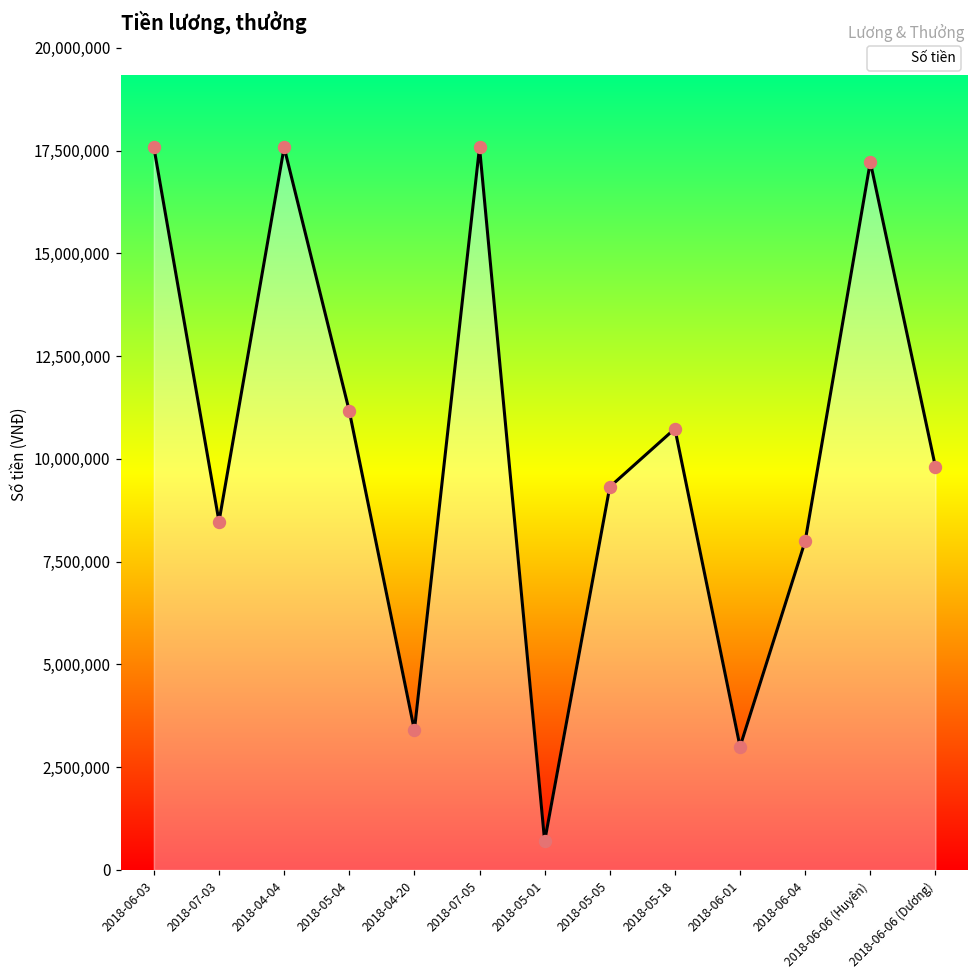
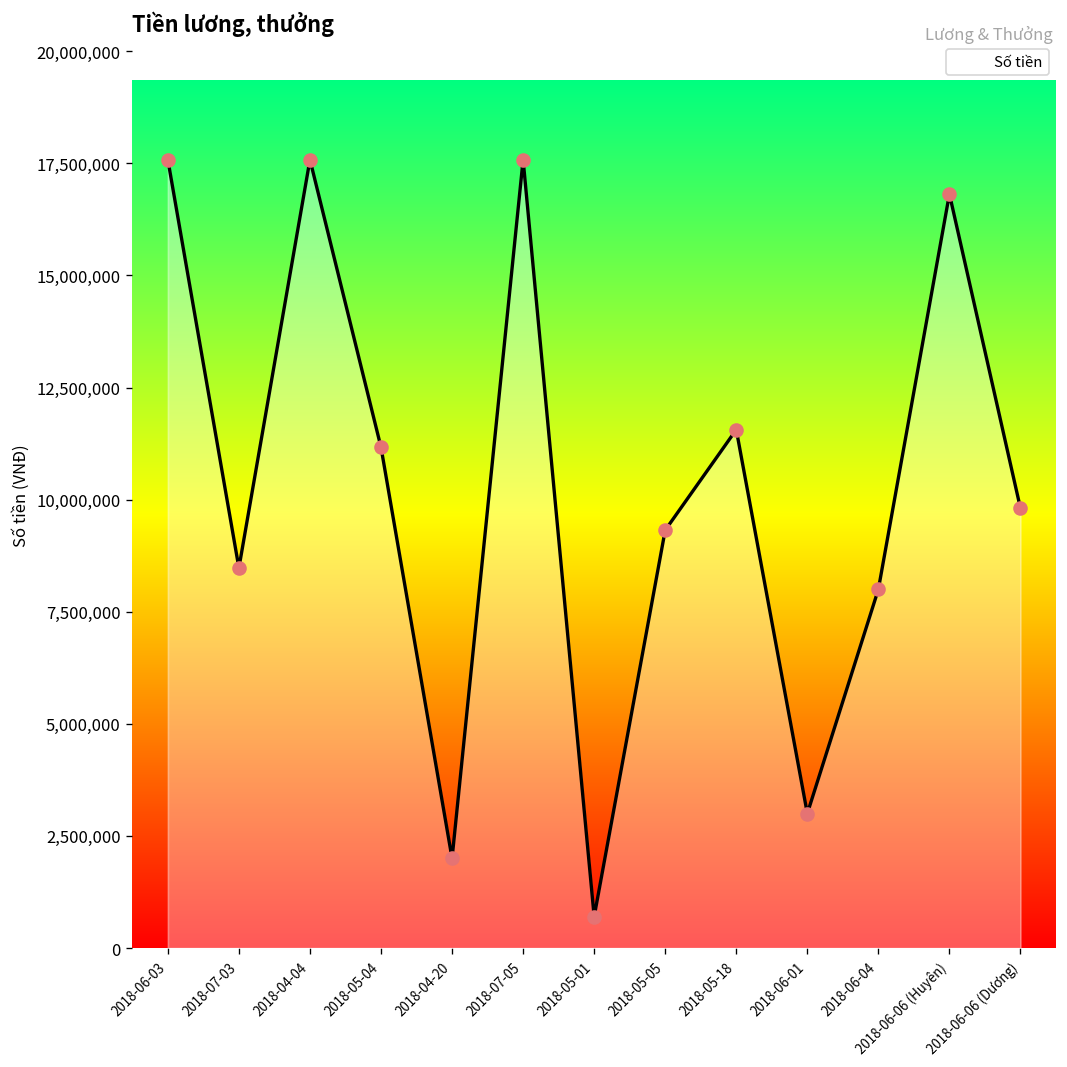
  {
    "2018-06-03": "17,600,000",
    "2018-07-03": "8,500,000",
    "2018-04-04": "17,600,000",
    "2018-05-04": "11,200,000",
-   "2018-04-20": "3,400,000",
+   "2018-04-20": "2,000,000",
    "2018-07-05": "17,600,000",
    "2018-05-01": "700,000",
    "2018-05-05": "9,300,000",
-   "2018-05-18": "10,700,000",
+   "2018-05-18": "11,600,000",
    "2018-06-01": "3,000,000",
    "2018-06-04": "8,000,000",
-   "2018-06-06 (Huyên)": "17,200,000",
+   "2018-06-06 (Huyên)": "16,800,000",
    "2018-06-06 (Dương)": "9,800,000"
  }
